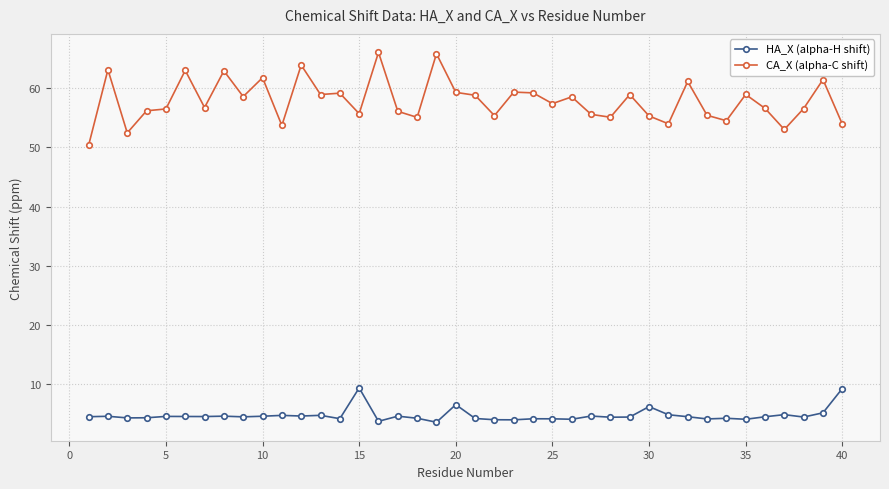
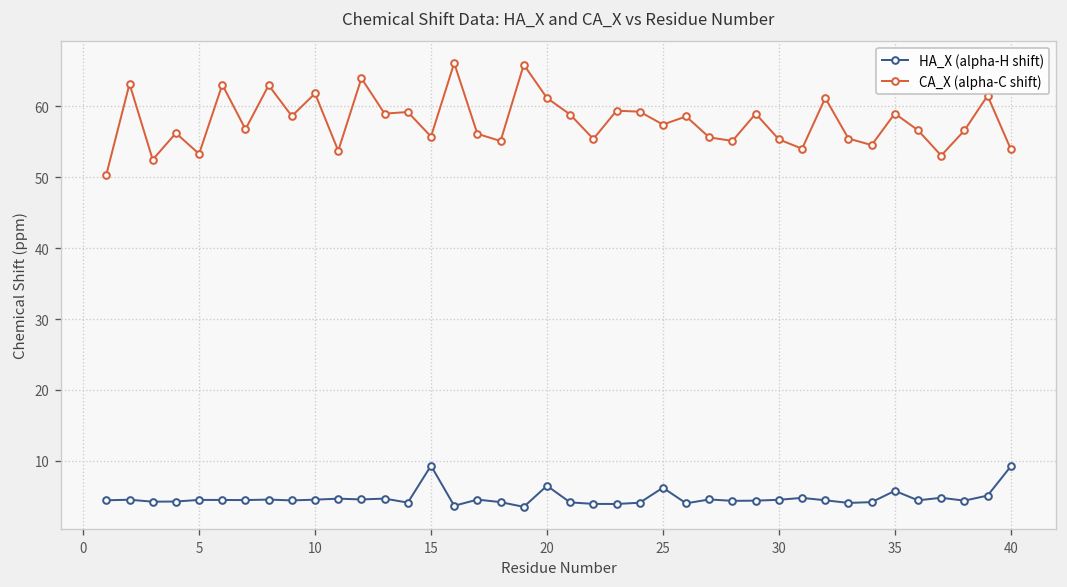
  {
    "HA_X (alpha-H shift)": {
      "5": 5,
      "10": 5,
      "15": 9,
      "20": 6,
-     "25": 4,
-     "30": 6,
-     "35": 4,
+     "25": 6,
+     "30": 5,
+     "35": 6,
      "40": 9
    },
    "CA_X (alpha-C shift)": {
-     "5": 57,
+     "5": 53,
      "10": 62,
      "15": 56,
-     "20": 59,
+     "20": 61,
      "25": 57,
      "30": 55,
      "35": 59,
      "40": 54
    }
  }
